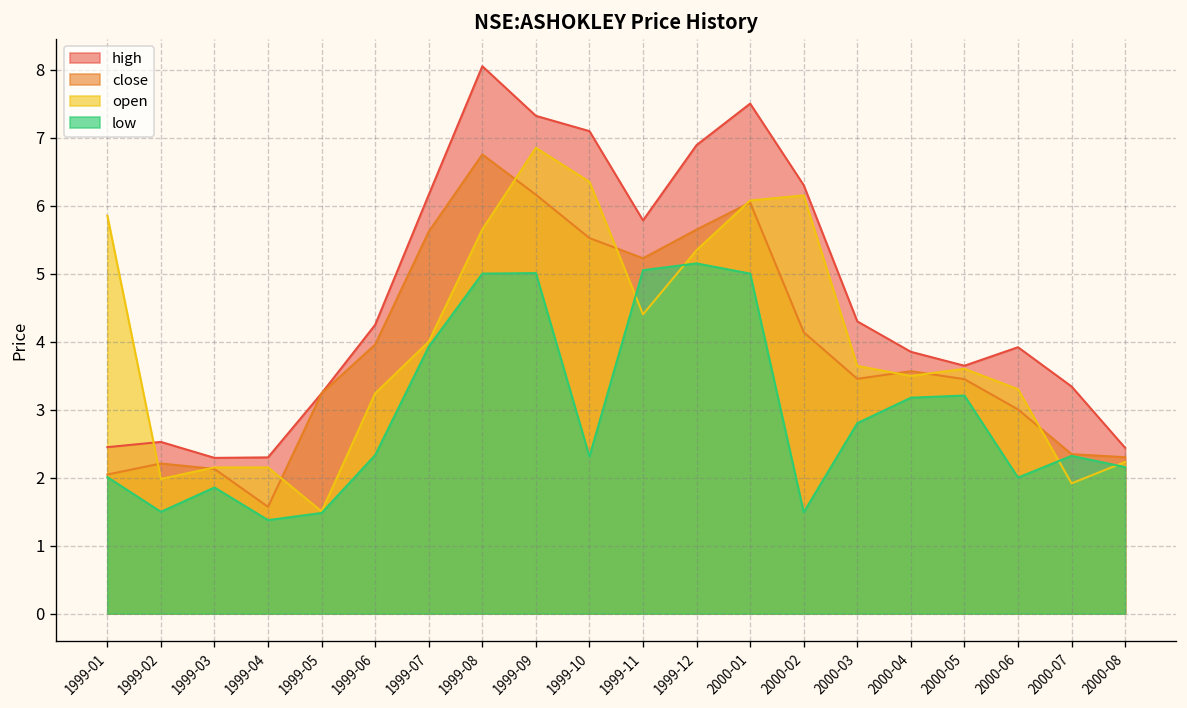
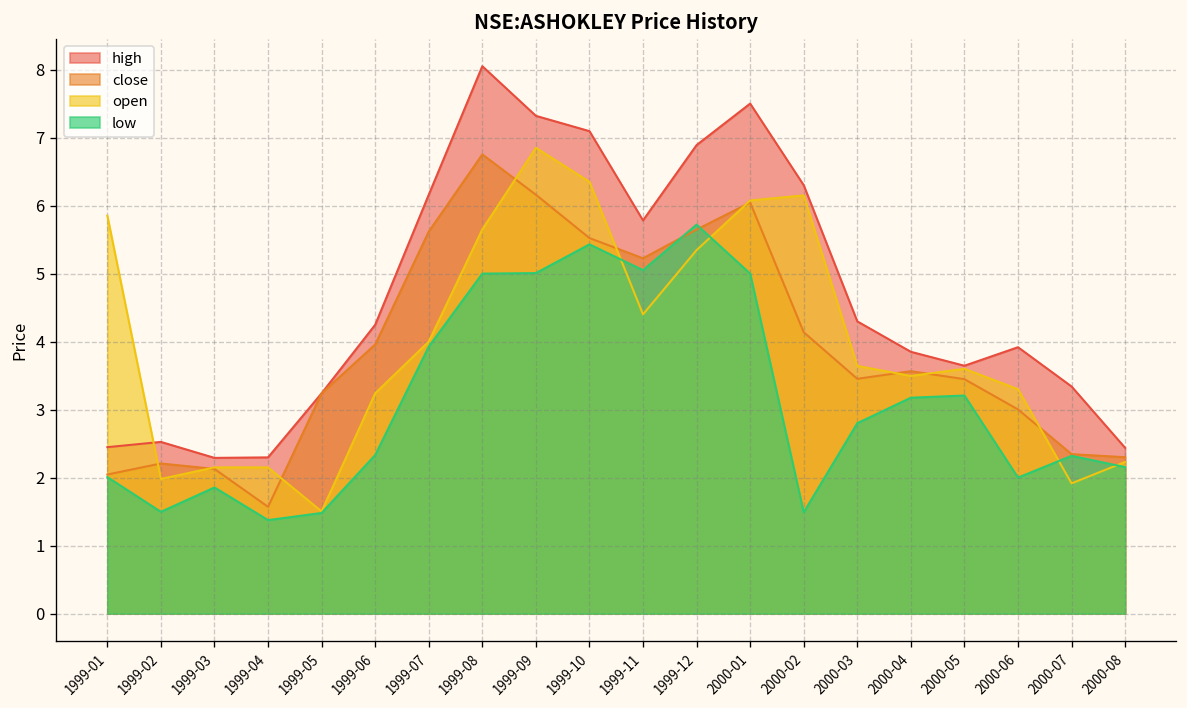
  {
    "open": {
      "1999-01": 5.9,
      "1999-02": 2.0,
      "1999-04": 2.2,
      "1999-06": 3.2,
      "1999-07": 4.0,
      "1999-08": 5.7,
      "1999-09": 6.9,
      "1999-10": 6.4,
      "1999-11": 4.4,
      "1999-12": 5.3,
      "2000-02": 6.2,
      "2000-03": 3.6,
      "2000-04": 3.5,
      "2000-06": 3.3,
      "2000-07": 1.9,
      "2000-08": 2.2
    },
    "low": {
      "1999-02": 1.5,
      "1999-03": 1.9,
      "1999-04": 1.4,
      "1999-06": 2.3,
      "1999-07": 3.9,
      "1999-08": 5.0,
      "1999-09": 5.0,
-     "1999-10": 2.3,
+     "1999-10": 5.4,
      "1999-11": 5.1,
-     "1999-12": 5.2,
+     "1999-12": 5.7,
      "2000-01": 5.0,
      "2000-02": 1.5,
      "2000-03": 2.8,
      "2000-04": 3.2,
      "2000-05": 3.2,
      "2000-06": 2.0,
      "2000-08": 2.2
    }
  }
